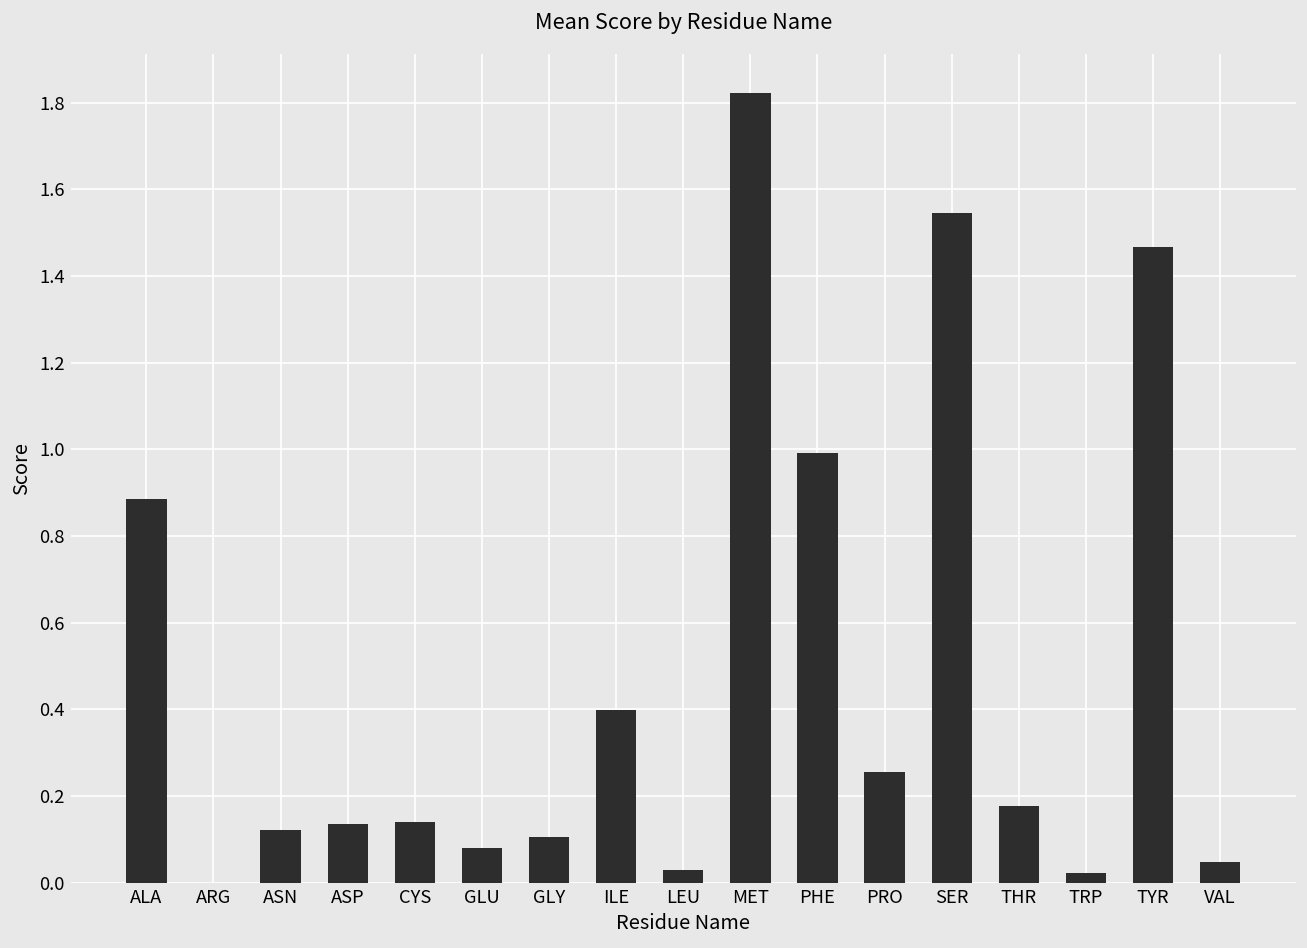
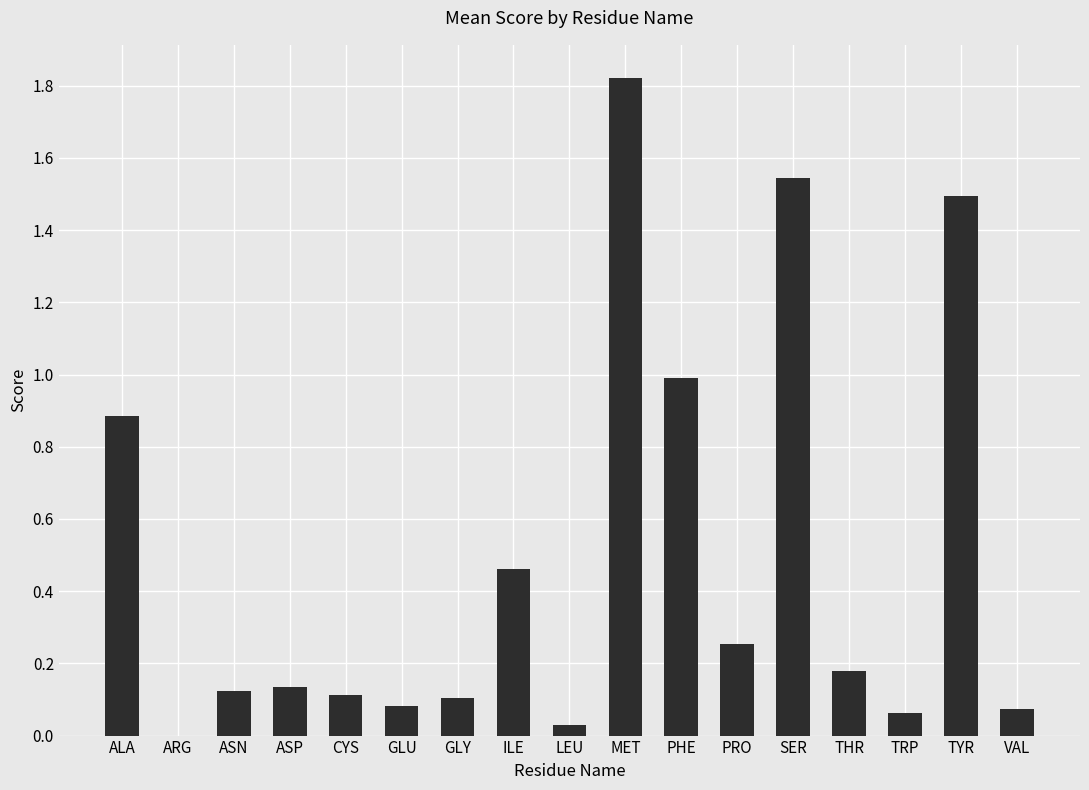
  {
    "ALA": 0.89,
    "ARG": 0.00,
    "ASN": 0.12,
    "ASP": 0.14,
-   "CYS": 0.14,
+   "CYS": 0.11,
    "GLU": 0.08,
    "GLY": 0.10,
-   "ILE": 0.40,
+   "ILE": 0.46,
    "LEU": 0.03,
    "MET": 1.82,
    "PHE": 0.99,
    "PRO": 0.25,
    "SER": 1.55,
    "THR": 0.18,
-   "TRP": 0.02,
-   "TYR": 1.47,
-   "VAL": 0.05
+   "TRP": 0.06,
+   "TYR": 1.49,
+   "VAL": 0.08
  }
